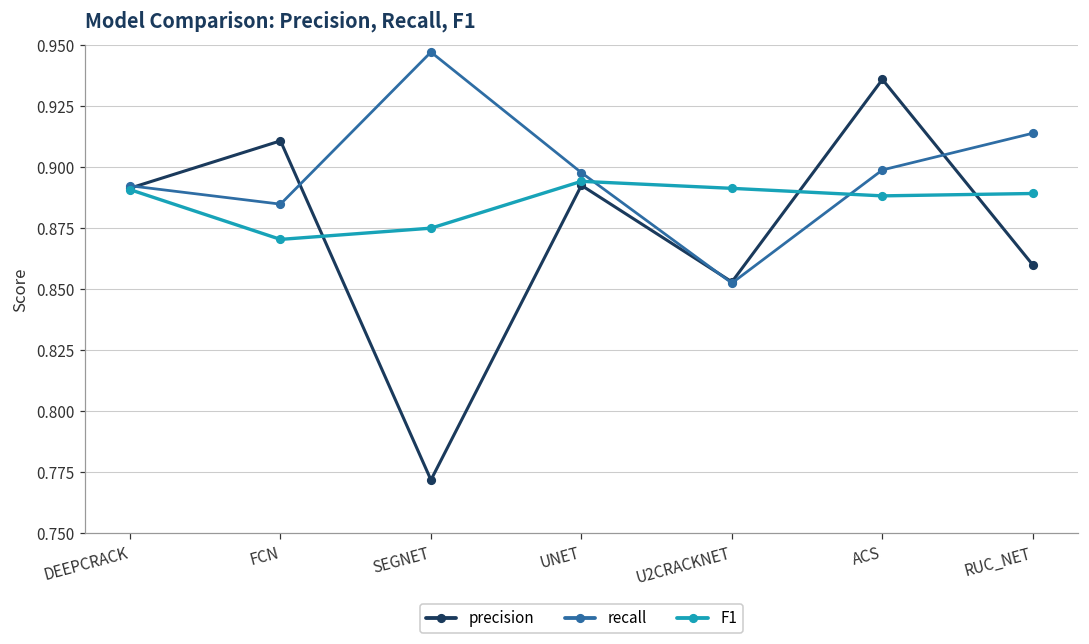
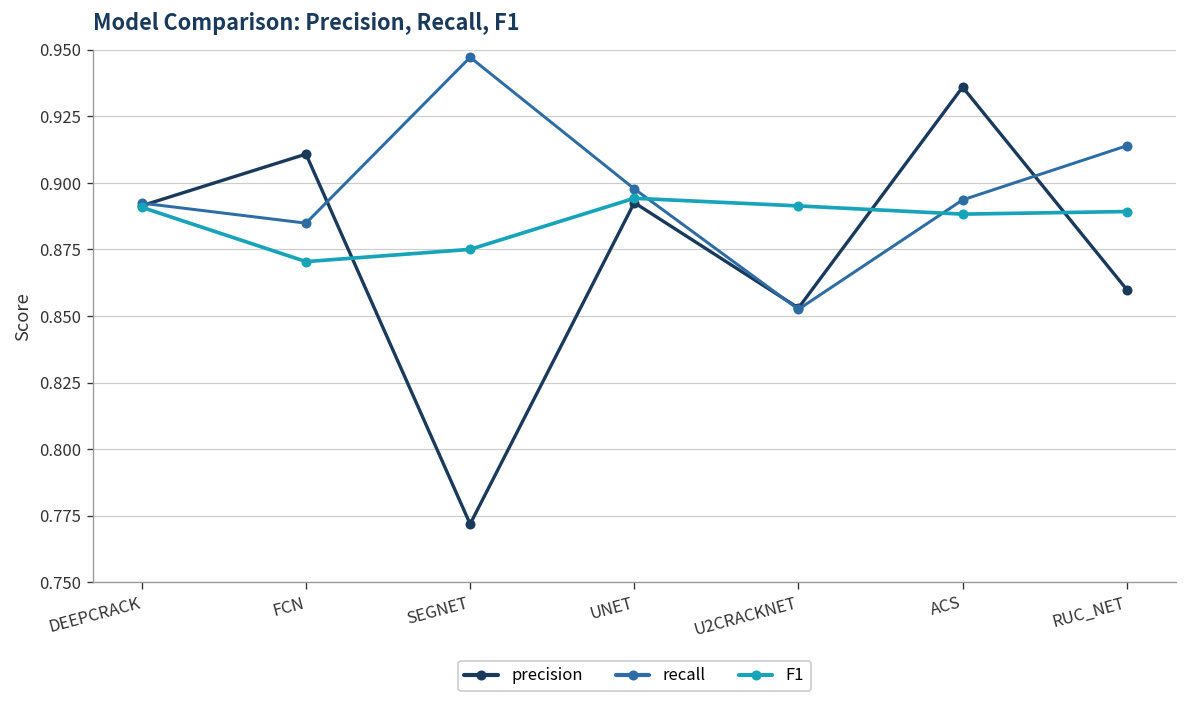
  {
    "precision": {
      "FCN": 0.911,
      "SEGNET": 0.772,
      "UNET": 0.893,
      "ACS": 0.936,
      "RUC_NET": 0.860
    },
    "recall": {
      "FCN": 0.885,
      "SEGNET": 0.947,
      "UNET": 0.898,
-     "ACS": 0.899,
+     "ACS": 0.894,
      "RUC_NET": 0.914
    },
    "F1": {
      "FCN": 0.870,
      "SEGNET": 0.875,
      "UNET": 0.894,
      "U2CRACKNET": 0.891,
      "ACS": 0.888,
      "RUC_NET": 0.889
    }
  }
